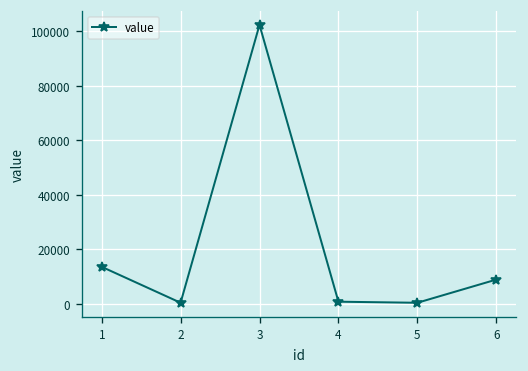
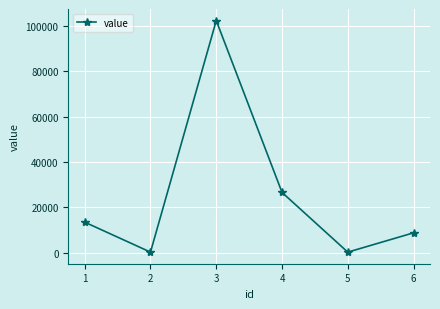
  {
    "1": 14000,
    "2": 0,
    "3": 102000,
-   "4": 1000,
+   "4": 27000,
    "5": 0,
    "6": 9000
  }
